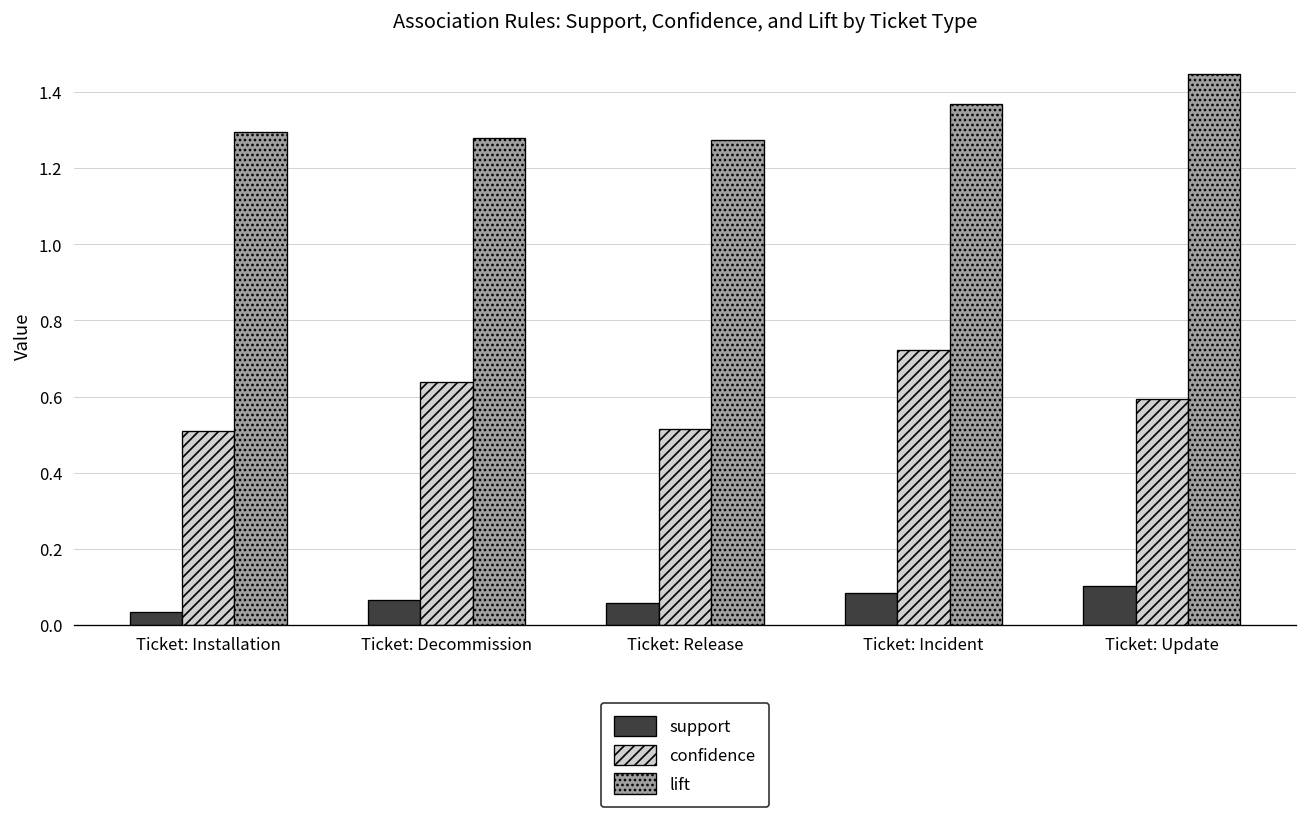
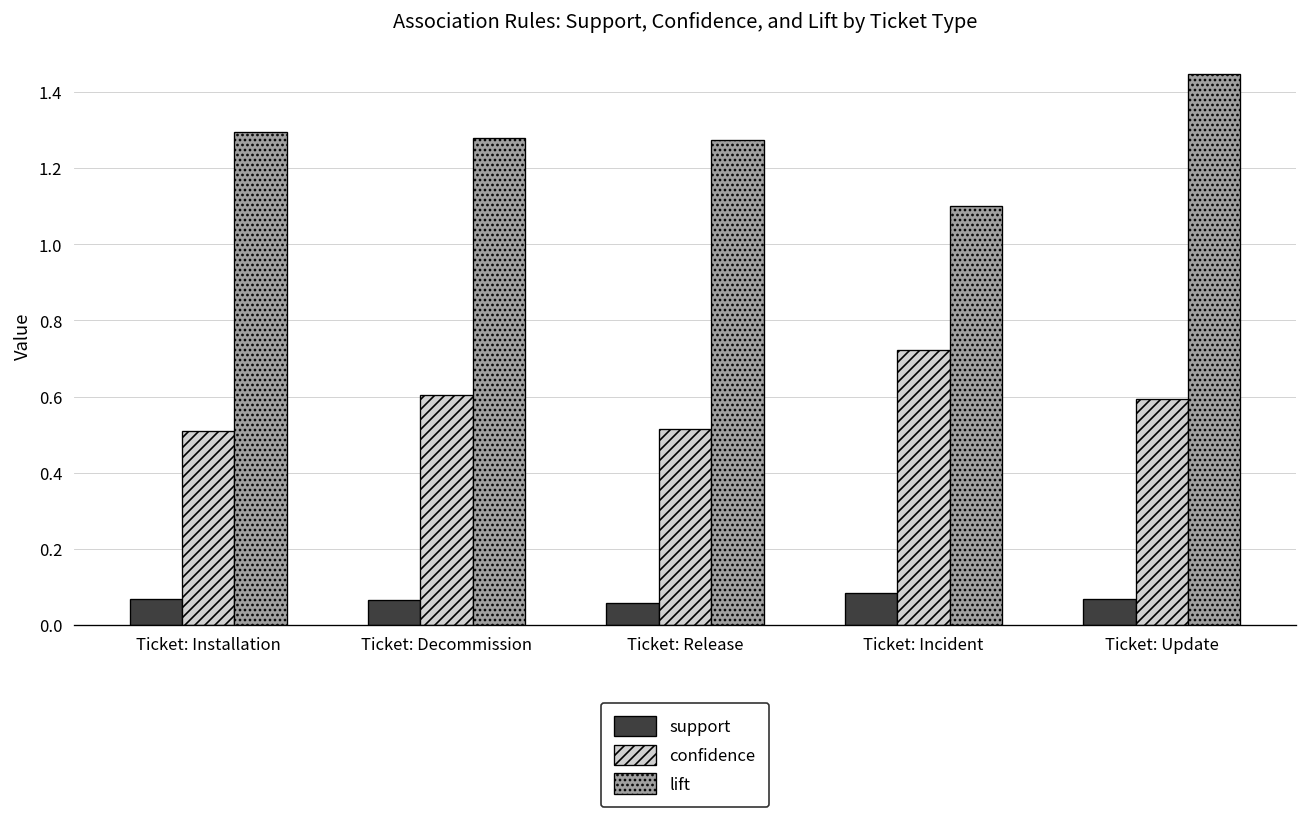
  {
    "support": {
-     "Ticket: Installation": 0.03,
+     "Ticket: Installation": 0.07,
      "Ticket: Decommission": 0.07,
      "Ticket: Release": 0.06,
      "Ticket: Incident": 0.08,
-     "Ticket: Update": 0.10
+     "Ticket: Update": 0.07
    },
    "confidence": {
      "Ticket: Installation": 0.51,
-     "Ticket: Decommission": 0.64,
+     "Ticket: Decommission": 0.60,
      "Ticket: Release": 0.52,
      "Ticket: Incident": 0.72,
      "Ticket: Update": 0.59
    },
    "lift": {
      "Ticket: Installation": 1.29,
      "Ticket: Decommission": 1.28,
      "Ticket: Release": 1.27,
-     "Ticket: Incident": 1.37,
+     "Ticket: Incident": 1.10,
      "Ticket: Update": 1.45
    }
  }
